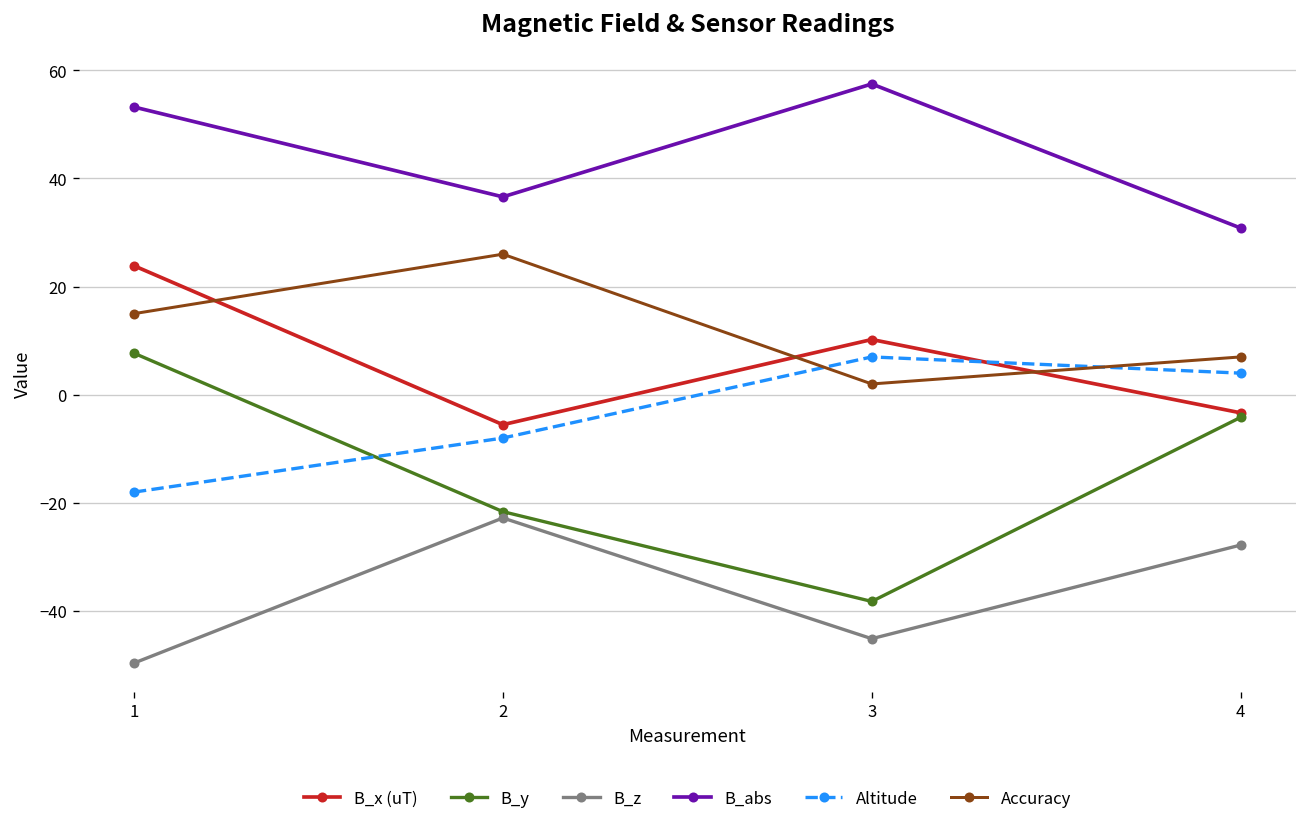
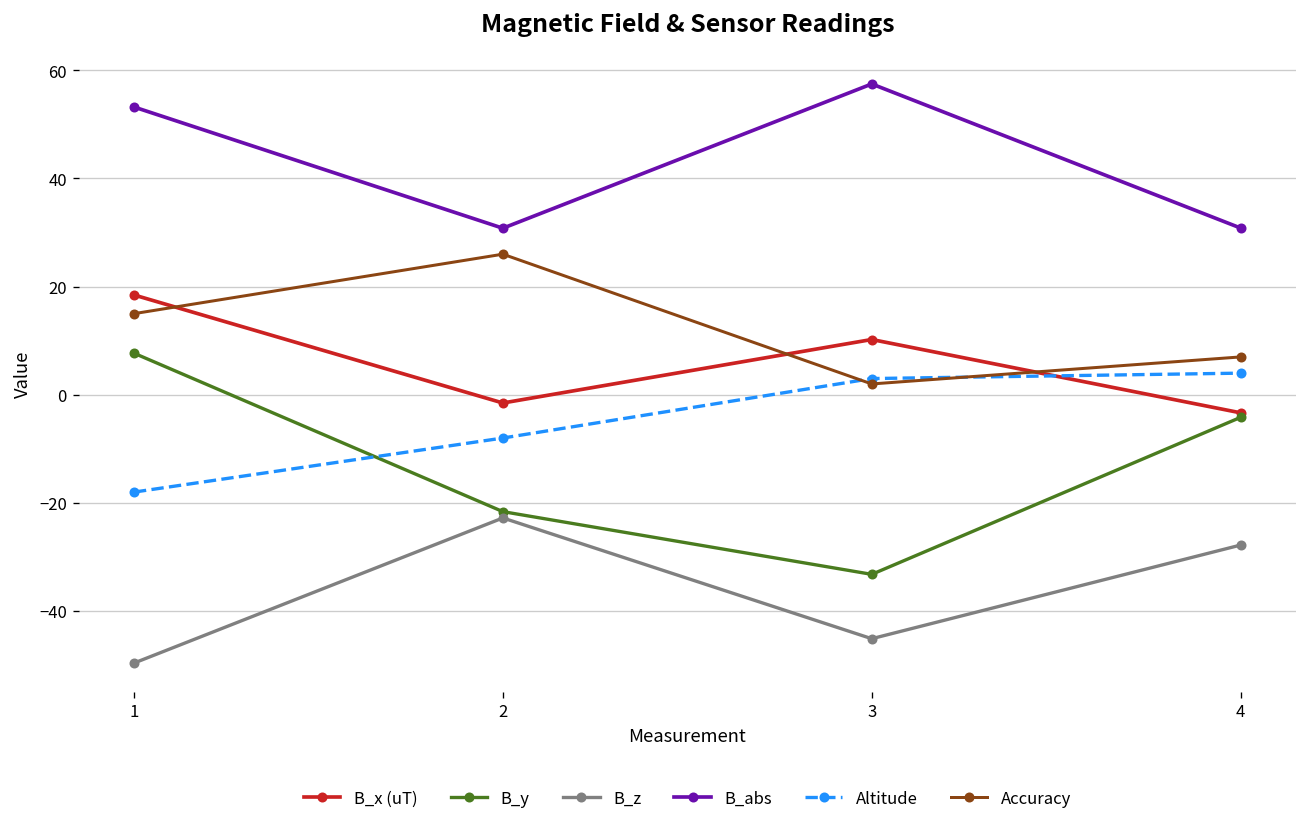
  {
    "B_x (uT)": {
-     "1": 24,
-     "2": -6,
+     "1": 18,
+     "2": -2,
      "3": 10,
      "4": -3
    },
    "B_y": {
      "1": 8,
      "2": -22,
-     "3": -38,
+     "3": -33,
      "4": -4
    },
    "B_z": {
      "1": -50,
      "2": -23,
      "3": -45,
      "4": -28
    },
    "B_abs": {
      "1": 53,
-     "2": 37,
+     "2": 31,
      "3": 57,
      "4": 31
    },
    "Altitude": {
      "1": -18,
      "2": -8,
-     "3": 7,
+     "3": 3,
      "4": 4
    },
    "Accuracy": {
      "1": 15,
      "2": 26,
      "3": 2,
      "4": 7
    }
  }
